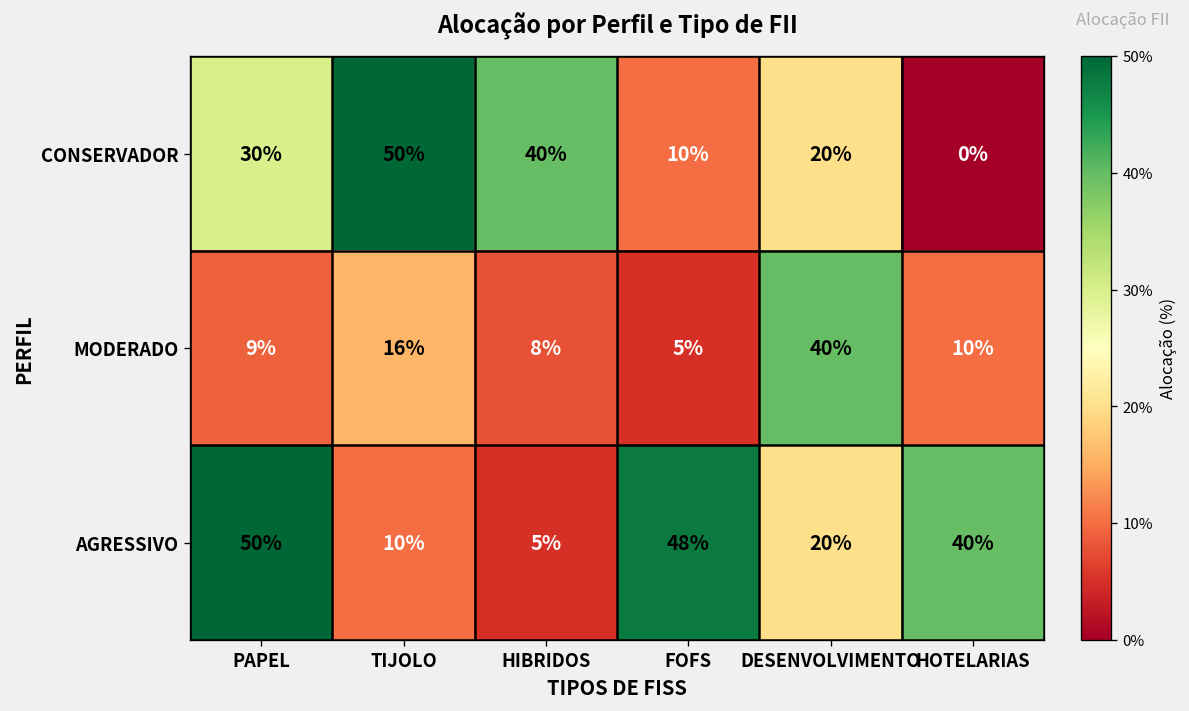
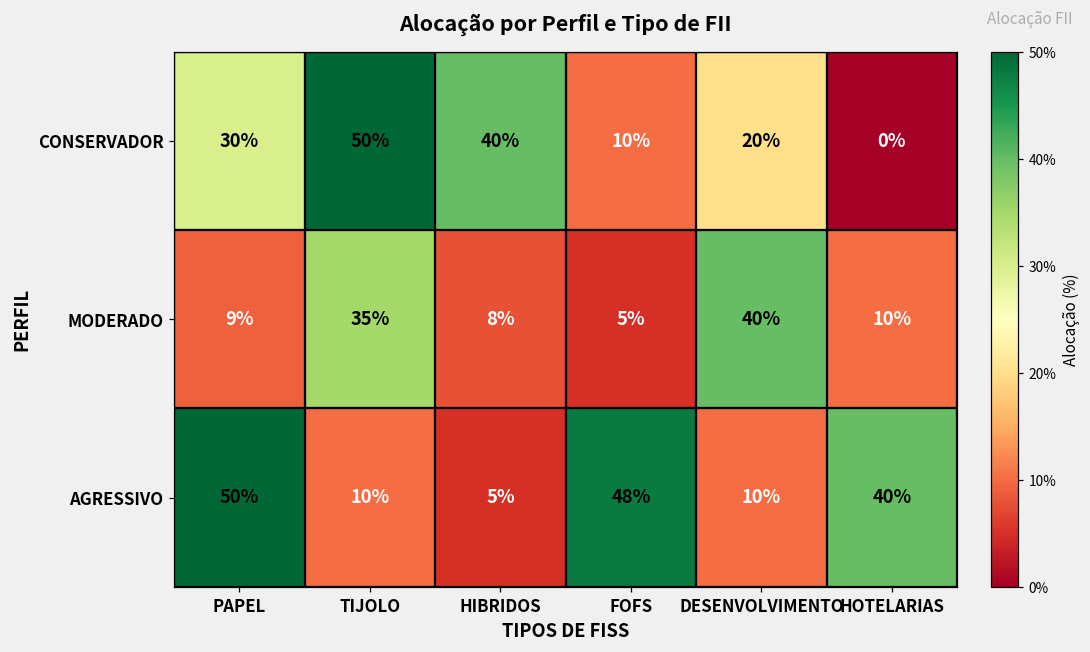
  {
    "CONSERVADOR": {
      "PAPEL": "30%",
      "TIJOLO": "50%",
      "HIBRIDOS": "40%",
      "FOFS": "10%",
      "DESENVOLVIMENTO": "20%",
      "HOTELARIAS": "0%"
    },
    "MODERADO": {
      "PAPEL": "9%",
-     "TIJOLO": "16%",
+     "TIJOLO": "35%",
      "HIBRIDOS": "8%",
      "FOFS": "5%",
      "DESENVOLVIMENTO": "40%",
      "HOTELARIAS": "10%"
    },
    "AGRESSIVO": {
      "PAPEL": "50%",
      "TIJOLO": "10%",
      "HIBRIDOS": "5%",
      "FOFS": "48%",
-     "DESENVOLVIMENTO": "20%",
+     "DESENVOLVIMENTO": "10%",
      "HOTELARIAS": "40%"
    }
  }
